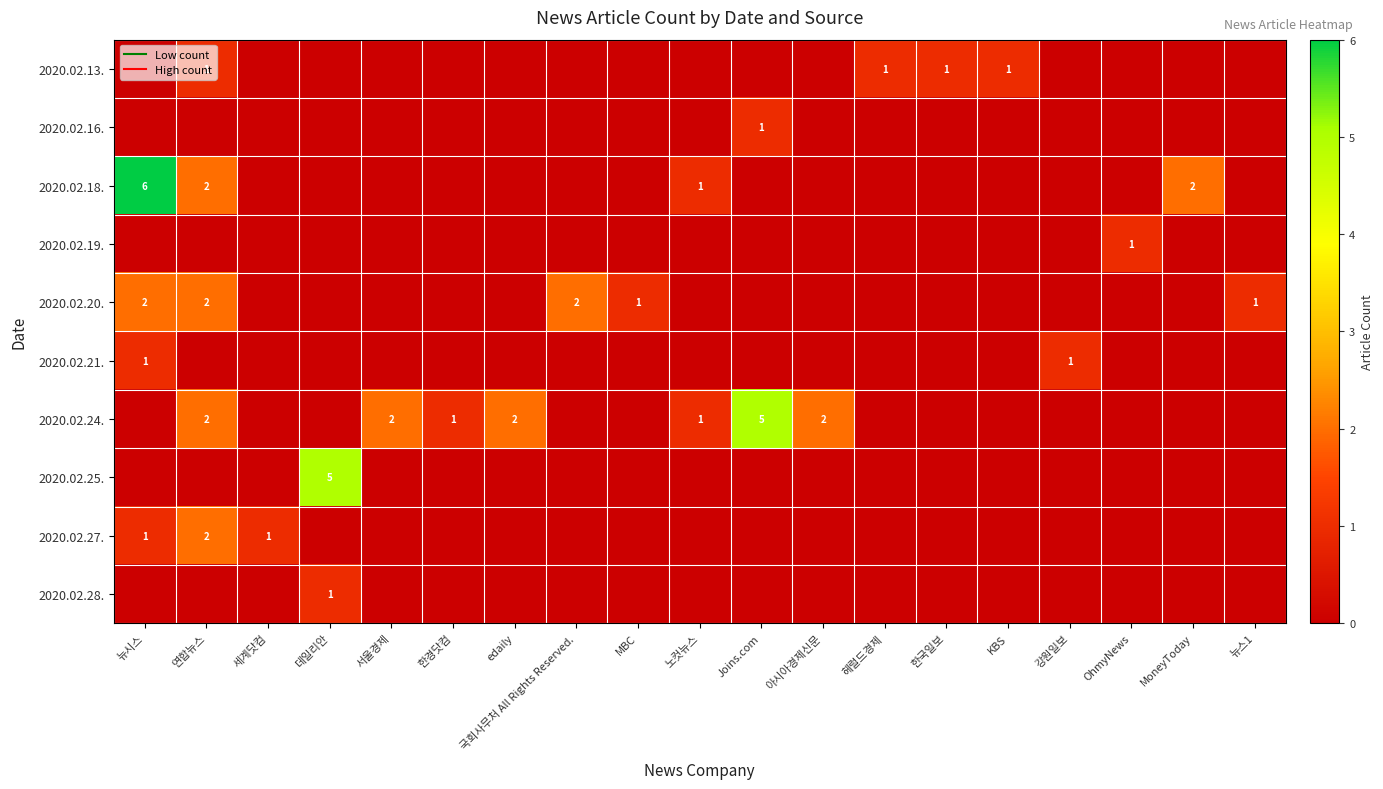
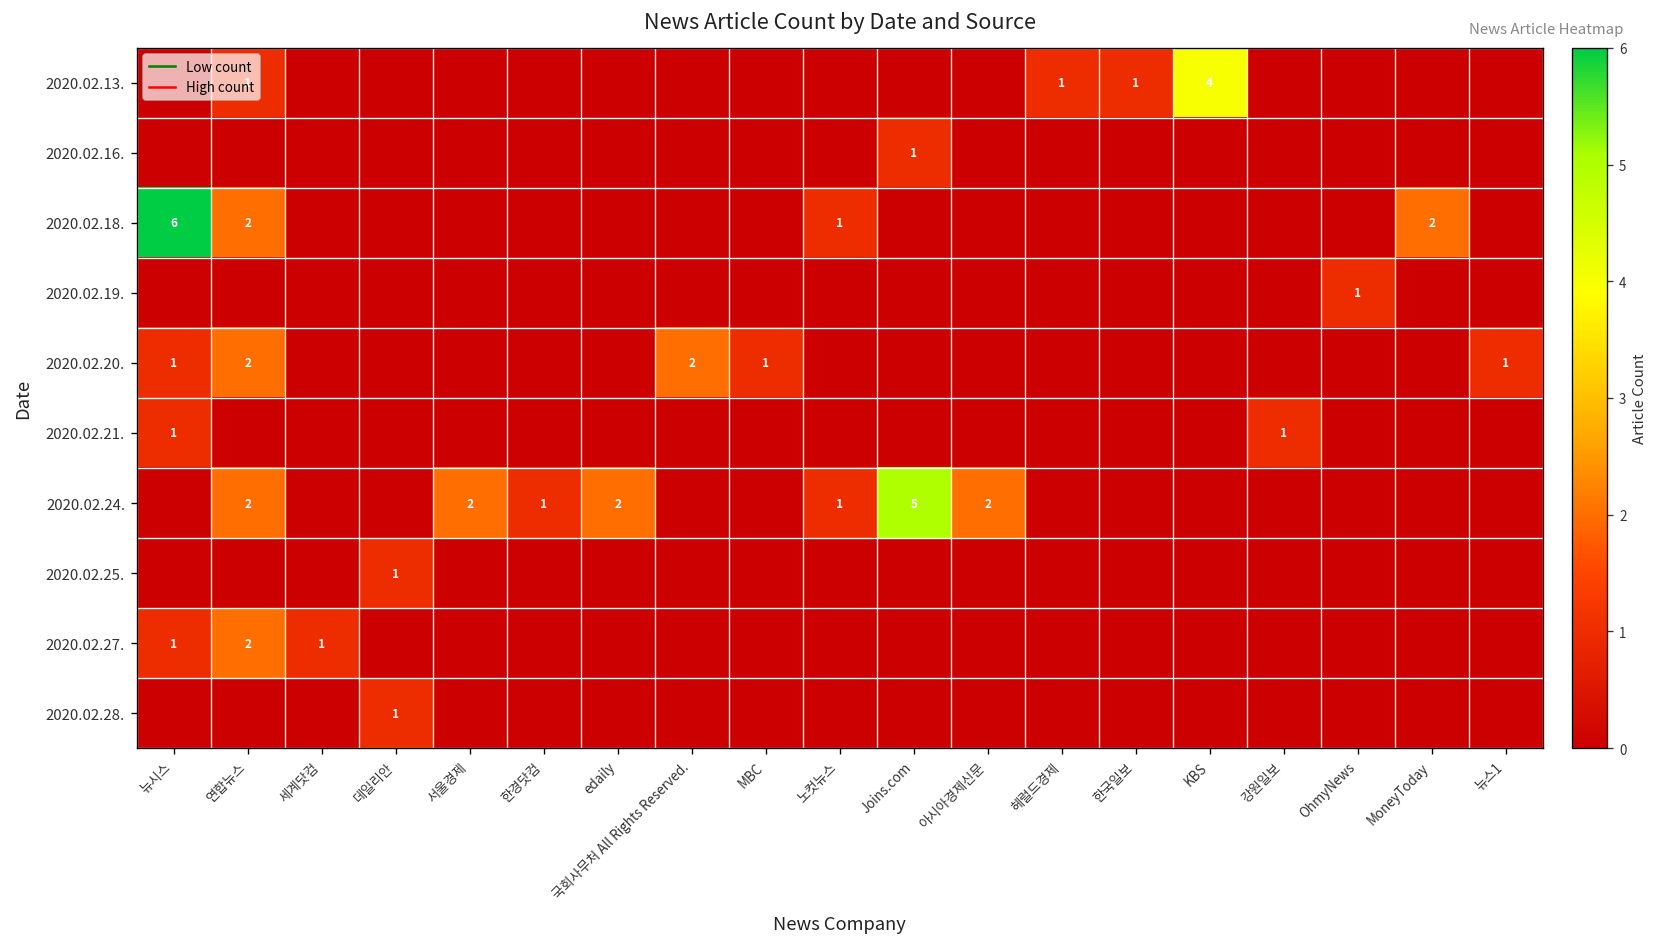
  {
    "2020.02.13.": {
      "헤럴드경제": 1,
      "한국일보": 1,
-     "KBS": 1
+     "KBS": 4
    },
    "2020.02.16.": {
      "Joins.com": 1
    },
    "2020.02.18.": {
      "뉴시스": 6,
      "연합뉴스": 2,
      "노컷뉴스": 1,
      "MoneyToday": 2
    },
    "2020.02.19.": {
      "OhmyNews": 1
    },
    "2020.02.20.": {
-     "뉴시스": 2,
+     "뉴시스": 1,
      "연합뉴스": 2,
      "국회사무처 All Rights Reserved.": 2,
      "MBC": 1,
      "뉴스1": 1
    },
    "2020.02.21.": {
      "뉴시스": 1,
      "강원일보": 1
    },
    "2020.02.24.": {
      "연합뉴스": 2,
      "서울경제": 2,
      "한경닷컴": 1,
      "edaily": 2,
      "노컷뉴스": 1,
      "Joins.com": 5,
      "아시아경제신문": 2
    },
    "2020.02.25.": {
-     "데일리안": 5
+     "데일리안": 1
    },
    "2020.02.27.": {
      "뉴시스": 1,
      "연합뉴스": 2,
      "세계닷컴": 1
    },
    "2020.02.28.": {
      "데일리안": 1
    }
  }
